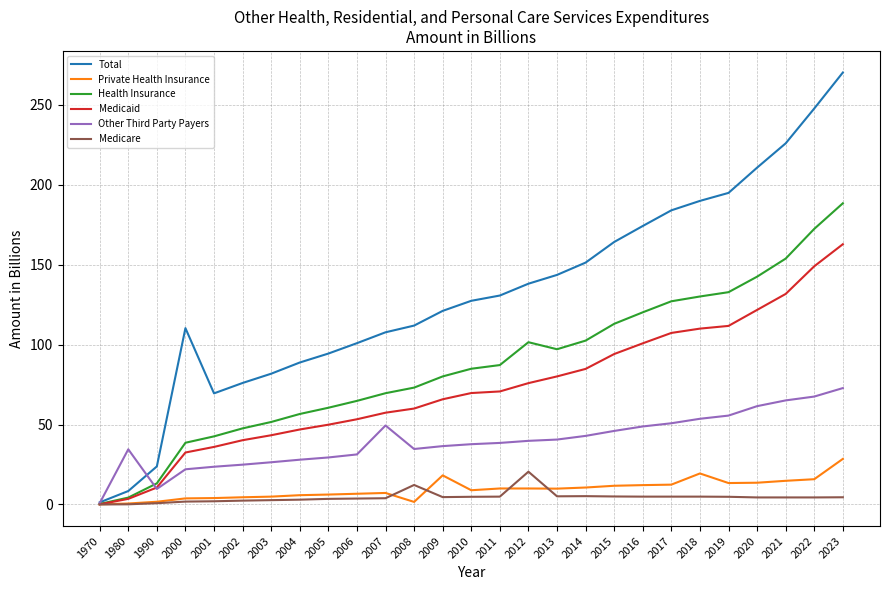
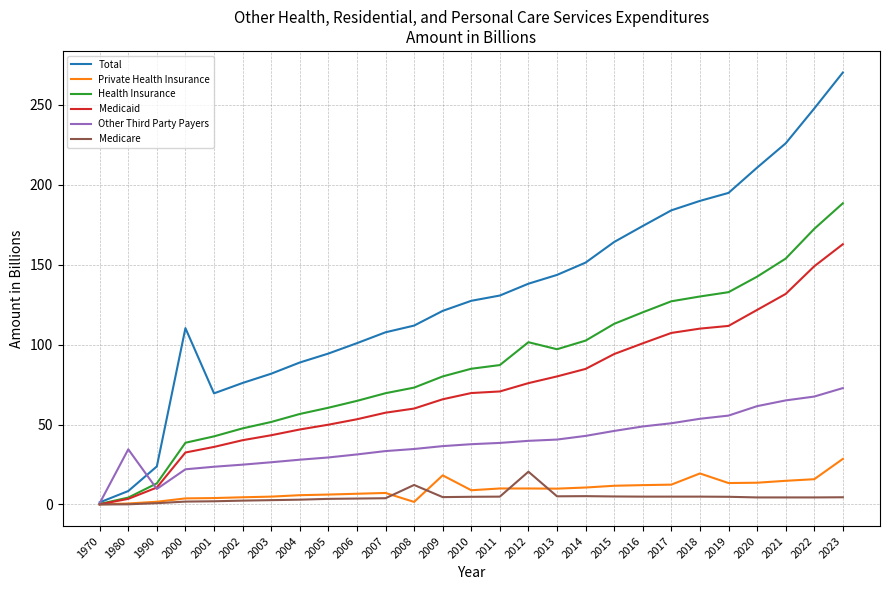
  {
    "Total": {
      "1980": 8,
      "1990": 24,
      "2000": 110,
      "2001": 70,
      "2002": 76,
      "2003": 82,
      "2004": 89,
      "2005": 94,
      "2006": 101,
      "2007": 108,
      "2008": 112,
      "2009": 121,
      "2010": 127,
      "2011": 131,
      "2012": 138,
      "2013": 144,
      "2014": 151,
      "2015": 164,
      "2016": 174,
      "2017": 184,
      "2018": 190,
      "2019": 195,
      "2020": 211,
      "2021": 226,
      "2022": 248,
      "2023": 270
    },
    "Private Health Insurance": {
      "2000": 4,
      "2001": 4,
      "2002": 5,
      "2003": 5,
      "2004": 6,
      "2005": 6,
      "2006": 7,
      "2007": 7,
      "2008": 2,
      "2009": 18,
      "2010": 9,
      "2011": 10,
      "2012": 10,
      "2013": 10,
      "2014": 11,
      "2015": 12,
      "2016": 12,
      "2017": 12,
      "2018": 19,
      "2019": 13,
      "2020": 14,
      "2021": 15,
      "2022": 16,
      "2023": 29
    },
    "Health Insurance": {
      "1990": 13,
      "2000": 39,
      "2001": 43,
      "2002": 48,
      "2003": 52,
      "2004": 57,
      "2005": 61,
      "2006": 65,
      "2007": 70,
      "2008": 73,
      "2009": 80,
      "2010": 85,
      "2011": 87,
      "2012": 102,
      "2013": 97,
      "2014": 103,
      "2015": 113,
      "2016": 120,
      "2017": 127,
      "2018": 130,
      "2019": 133,
      "2020": 143,
      "2021": 154,
      "2022": 172,
      "2023": 188
    },
    "Medicaid": {
      "2000": 33,
      "2001": 36,
      "2002": 40,
      "2003": 43,
      "2004": 47,
      "2005": 50,
      "2006": 53,
      "2007": 57,
      "2008": 60,
      "2009": 66,
      "2010": 70,
      "2011": 71,
      "2012": 76,
      "2013": 80,
      "2014": 85,
      "2015": 94,
      "2016": 101,
      "2017": 107,
      "2018": 110,
      "2019": 112,
      "2020": 122,
      "2021": 132,
      "2022": 149,
      "2023": 163
    },
    "Other Third Party Payers": {
      "1980": 35,
      "2000": 22,
      "2001": 24,
      "2002": 25,
      "2003": 26,
      "2004": 28,
      "2005": 29,
      "2006": 31,
-     "2007": 49,
+     "2007": 33,
      "2008": 35,
      "2009": 37,
      "2010": 38,
      "2011": 39,
      "2012": 40,
      "2013": 41,
      "2014": 43,
      "2015": 46,
      "2016": 49,
      "2017": 51,
      "2018": 54,
      "2019": 56,
      "2020": 62,
      "2021": 65,
      "2022": 68,
      "2023": 73
    },
    "Medicare": {
      "2000": 2,
      "2001": 2,
      "2002": 2,
      "2003": 3,
      "2004": 3,
      "2005": 4,
      "2006": 4,
      "2007": 4,
      "2008": 12,
      "2009": 5,
      "2010": 5,
      "2011": 5,
      "2012": 21,
      "2013": 5,
      "2014": 5,
      "2015": 5,
      "2016": 5,
      "2017": 5,
      "2018": 5,
      "2019": 5,
      "2020": 4,
      "2021": 4,
      "2022": 4,
      "2023": 5
    }
  }
